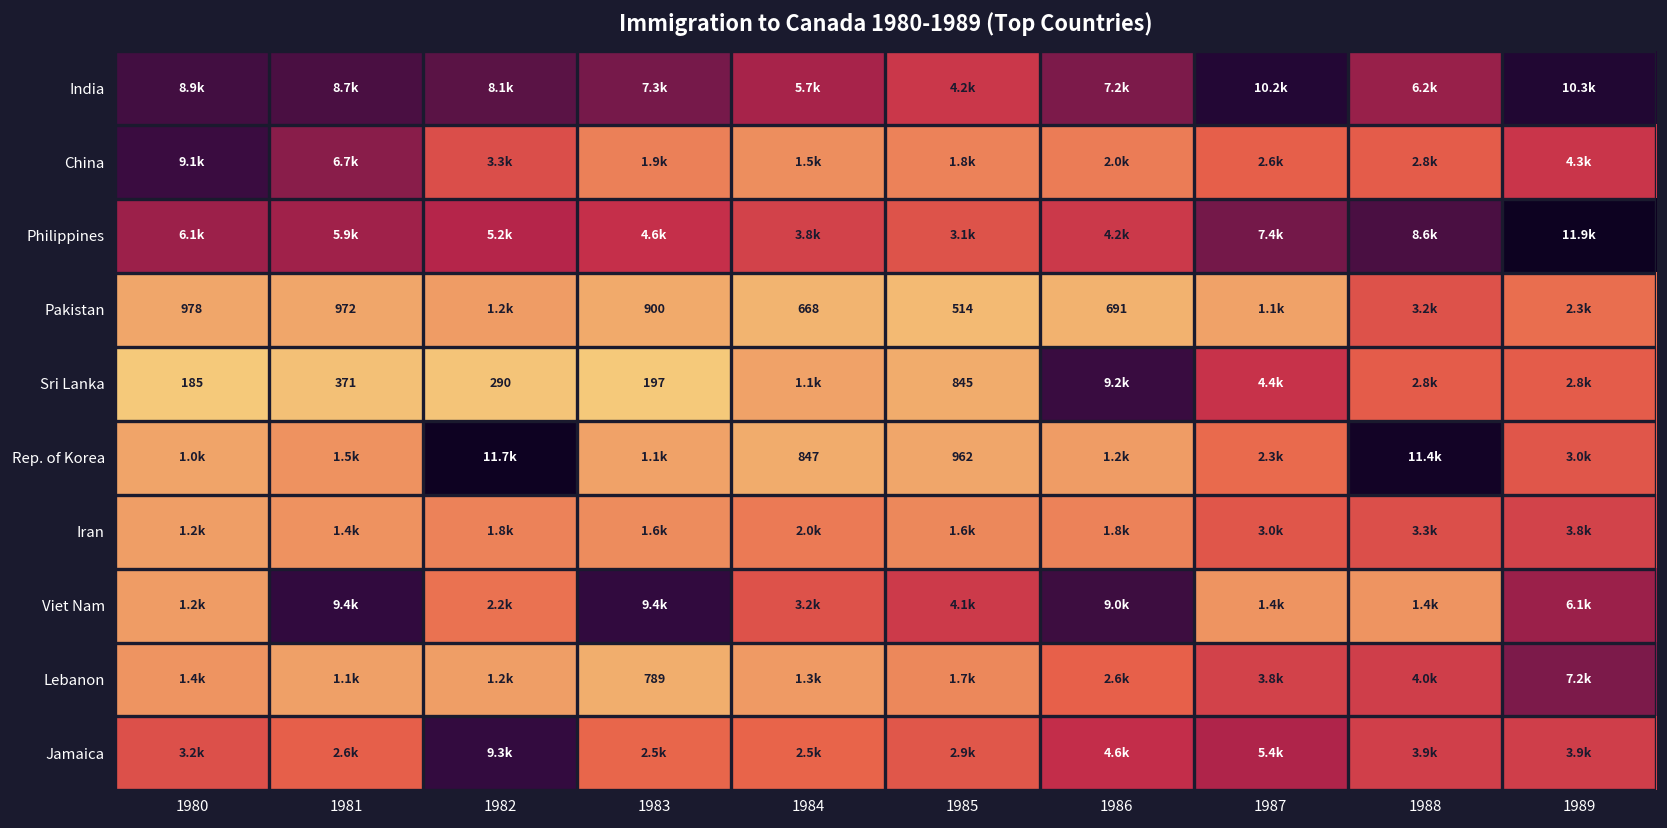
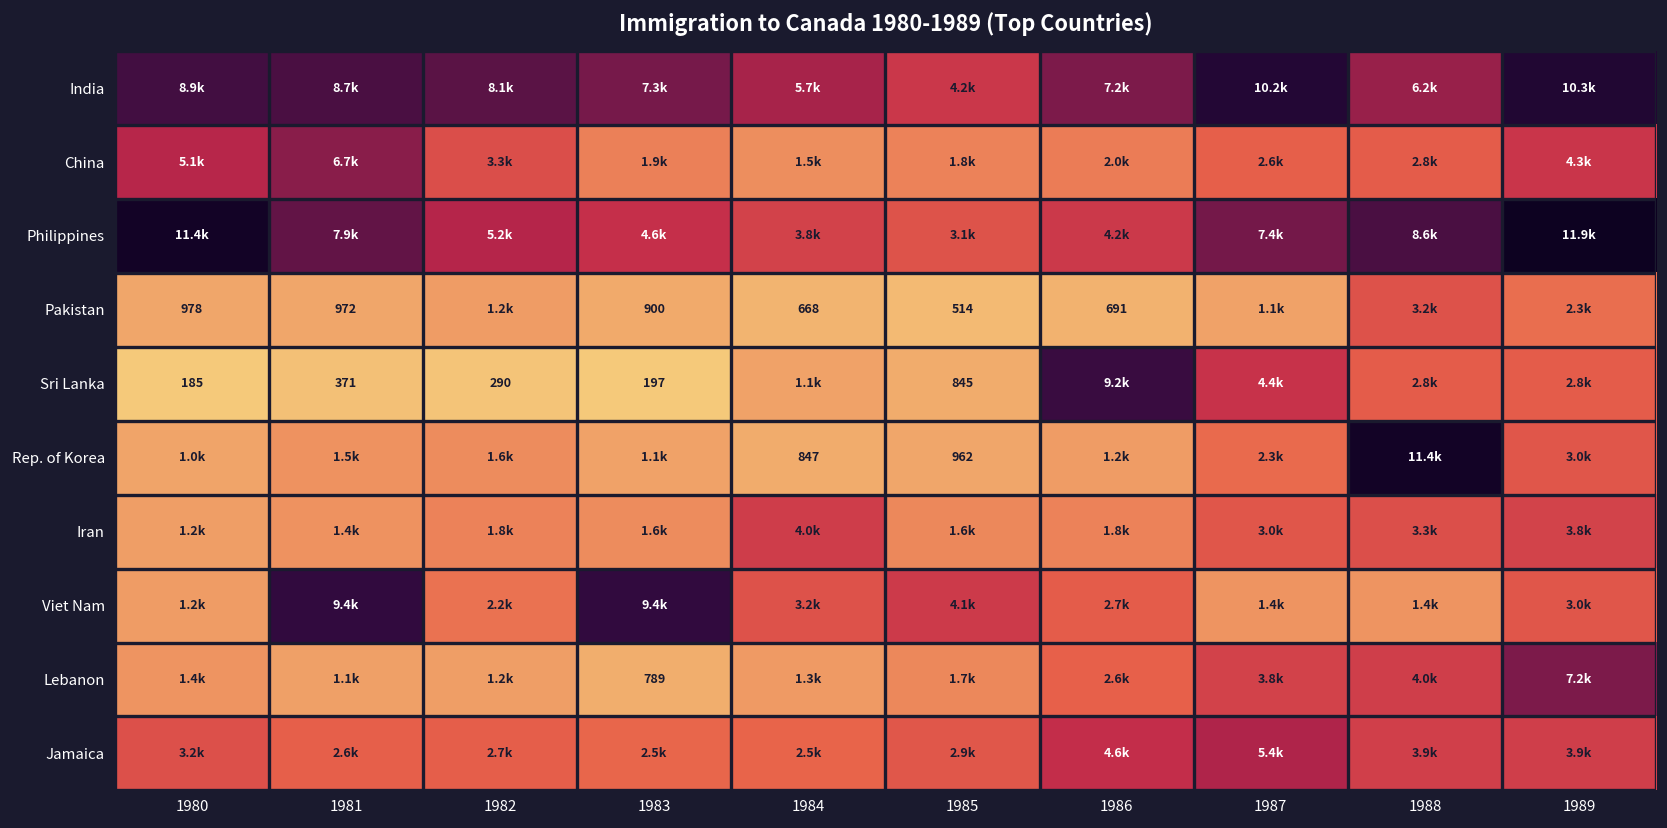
  {
    "India": {
      "1980": "8.9k",
      "1981": "8.7k",
      "1982": "8.1k",
      "1983": "7.3k",
      "1984": "5.7k",
      "1985": "4.2k",
      "1986": "7.2k",
      "1987": "10.2k",
      "1988": "6.2k",
      "1989": "10.3k"
    },
    "China": {
-     "1980": "9.1k",
+     "1980": "5.1k",
      "1981": "6.7k",
      "1982": "3.3k",
      "1983": "1.9k",
      "1984": "1.5k",
      "1985": "1.8k",
      "1986": "2.0k",
      "1987": "2.6k",
      "1988": "2.8k",
      "1989": "4.3k"
    },
    "Philippines": {
-     "1980": "6.1k",
-     "1981": "5.9k",
+     "1980": "11.4k",
+     "1981": "7.9k",
      "1982": "5.2k",
      "1983": "4.6k",
      "1984": "3.8k",
      "1985": "3.1k",
      "1986": "4.2k",
      "1987": "7.4k",
      "1988": "8.6k",
      "1989": "11.9k"
    },
    "Pakistan": {
      "1980": "978",
      "1981": "972",
      "1982": "1.2k",
      "1983": "900",
      "1984": "668",
      "1985": "514",
      "1986": "691",
      "1987": "1.1k",
      "1988": "3.2k",
      "1989": "2.3k"
    },
    "Sri Lanka": {
      "1980": "185",
      "1981": "371",
      "1982": "290",
      "1983": "197",
      "1984": "1.1k",
      "1985": "845",
      "1986": "9.2k",
      "1987": "4.4k",
      "1988": "2.8k",
      "1989": "2.8k"
    },
    "Rep. of Korea": {
      "1980": "1.0k",
      "1981": "1.5k",
-     "1982": "11.7k",
+     "1982": "1.6k",
      "1983": "1.1k",
      "1984": "847",
      "1985": "962",
      "1986": "1.2k",
      "1987": "2.3k",
      "1988": "11.4k",
      "1989": "3.0k"
    },
    "Iran": {
      "1980": "1.2k",
      "1981": "1.4k",
      "1982": "1.8k",
      "1983": "1.6k",
-     "1984": "2.0k",
+     "1984": "4.0k",
      "1985": "1.6k",
      "1986": "1.8k",
      "1987": "3.0k",
      "1988": "3.3k",
      "1989": "3.8k"
    },
    "Viet Nam": {
      "1980": "1.2k",
      "1981": "9.4k",
      "1982": "2.2k",
      "1983": "9.4k",
      "1984": "3.2k",
      "1985": "4.1k",
-     "1986": "9.0k",
+     "1986": "2.7k",
      "1987": "1.4k",
      "1988": "1.4k",
-     "1989": "6.1k"
+     "1989": "3.0k"
    },
    "Lebanon": {
      "1980": "1.4k",
      "1981": "1.1k",
      "1982": "1.2k",
      "1983": "789",
      "1984": "1.3k",
      "1985": "1.7k",
      "1986": "2.6k",
      "1987": "3.8k",
      "1988": "4.0k",
      "1989": "7.2k"
    },
    "Jamaica": {
      "1980": "3.2k",
      "1981": "2.6k",
-     "1982": "9.3k",
+     "1982": "2.7k",
      "1983": "2.5k",
      "1984": "2.5k",
      "1985": "2.9k",
      "1986": "4.6k",
      "1987": "5.4k",
      "1988": "3.9k",
      "1989": "3.9k"
    }
  }
